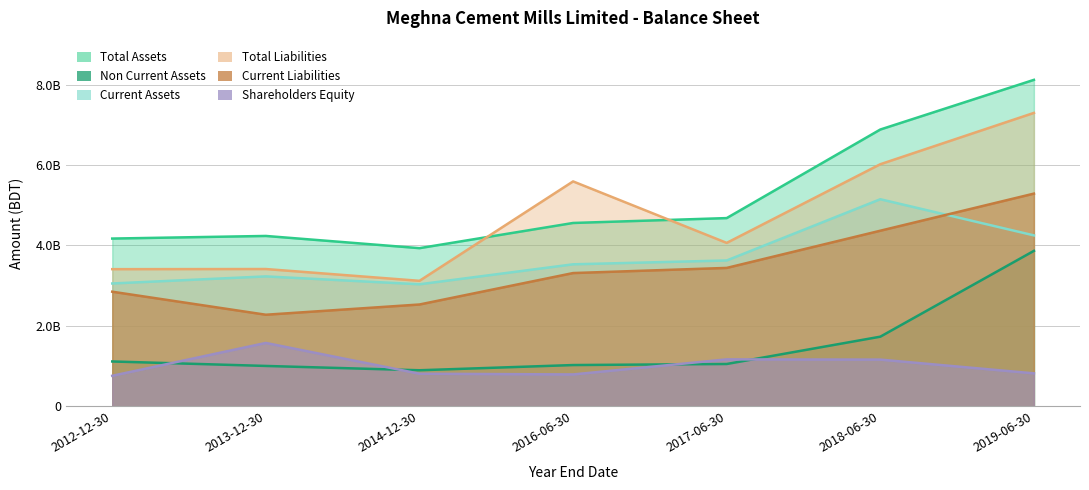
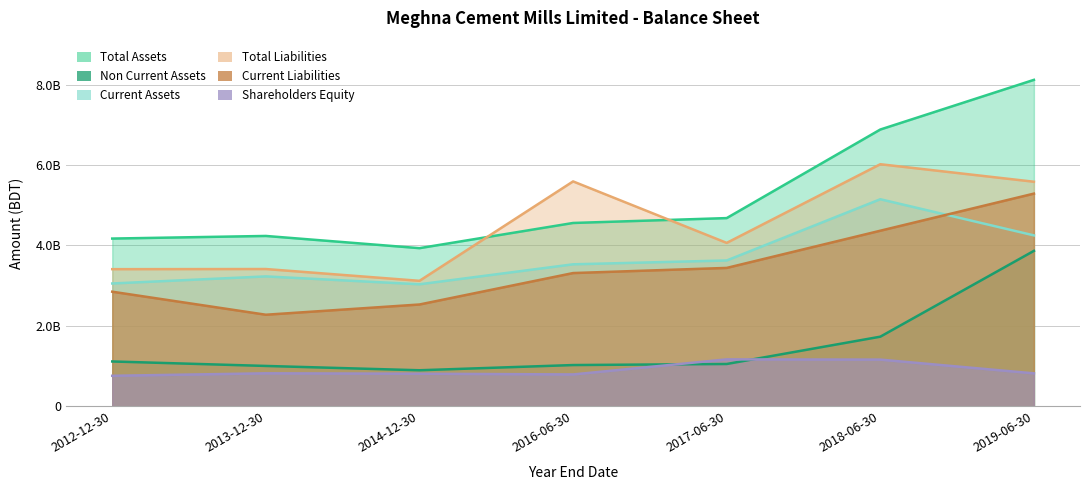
  {
    "Total Liabilities": {
      "2012-12-30": 3400000000,
      "2013-12-30": 3400000000,
      "2014-12-30": 3100000000,
      "2016-06-30": 5600000000,
      "2017-06-30": 4100000000,
      "2018-06-30": 6000000000,
-     "2019-06-30": 7300000000
+     "2019-06-30": 5600000000
    },
    "Current Liabilities": {
      "2012-12-30": 2900000000,
      "2013-12-30": 2300000000,
      "2014-12-30": 2500000000,
      "2016-06-30": 3300000000,
      "2017-06-30": 3400000000,
      "2018-06-30": 4400000000,
      "2019-06-30": 5300000000
    },
    "Shareholders Equity": {
      "2012-12-30": 800000000,
-     "2013-12-30": 1600000000,
+     "2013-12-30": 800000000,
      "2014-12-30": 800000000,
      "2016-06-30": 800000000,
      "2017-06-30": 1200000000,
      "2018-06-30": 1200000000,
      "2019-06-30": 800000000
    }
  }
